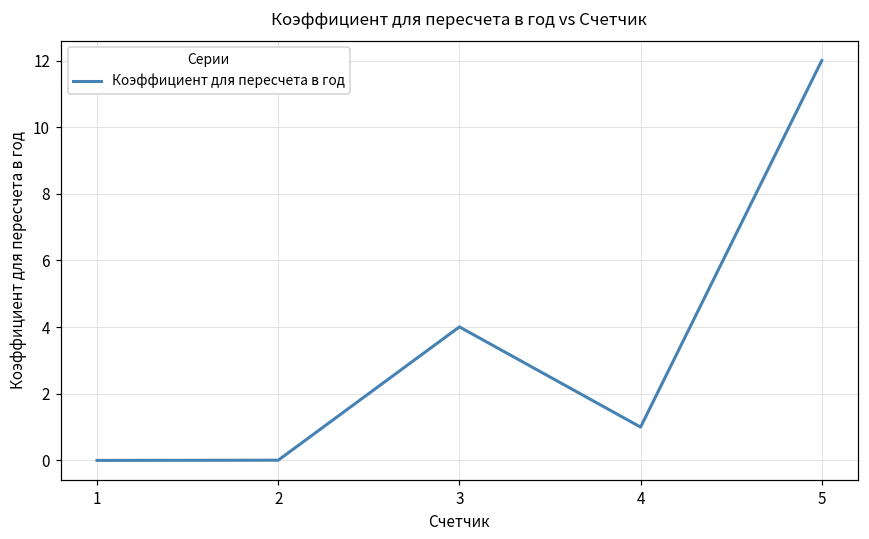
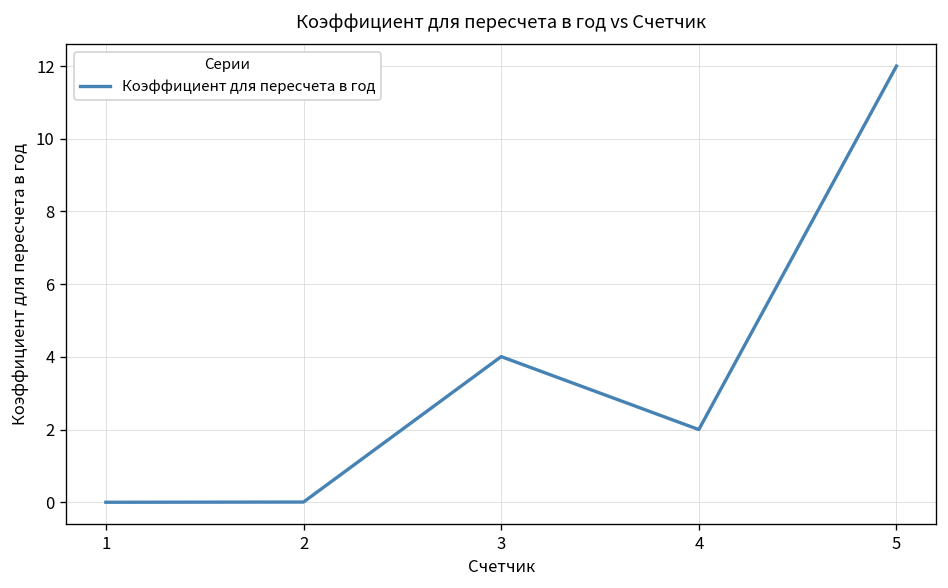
  {
    "1": 0,
    "2": 0,
    "3": 4,
-   "4": 1,
+   "4": 2,
    "5": 12
  }
